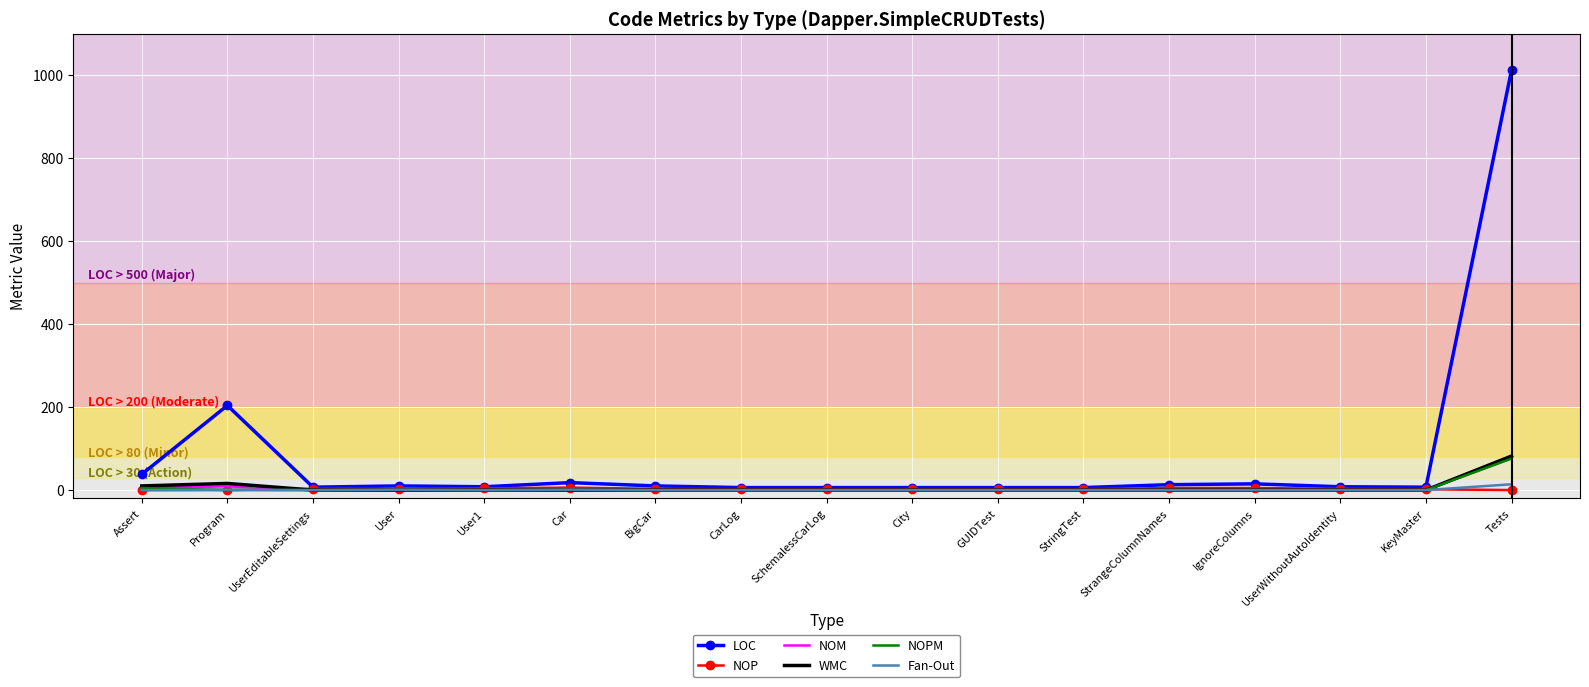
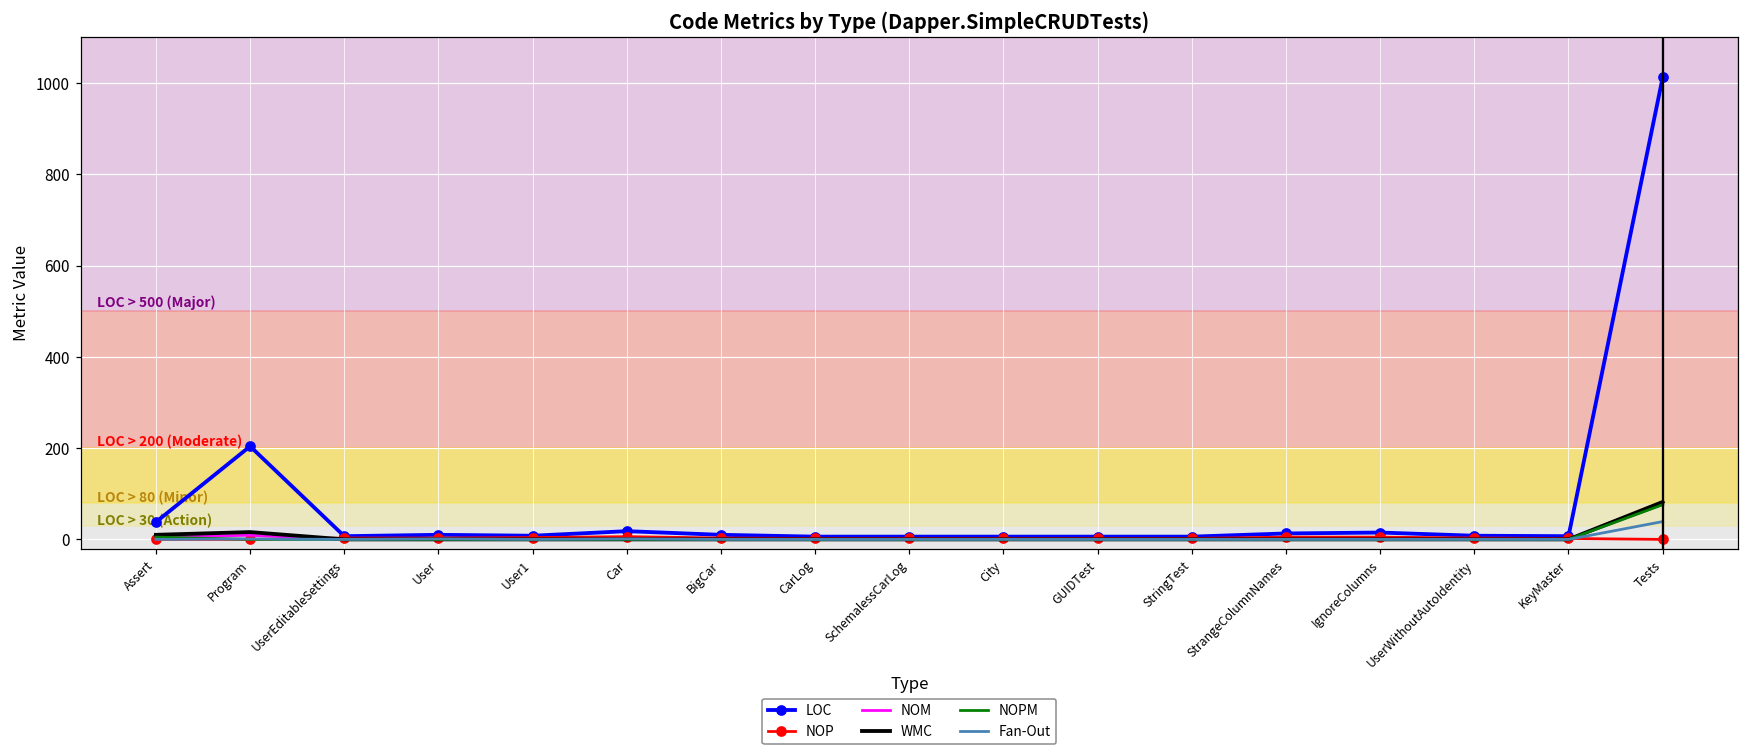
  {
    "LOC": {
      "User": 10,
      "Car": 20,
      "BigCar": 10,
      "StrangeColumnNames": 10,
      "IgnoreColumns": 20,
      "Tests": 1010
    },
    "NOP": {
      "Tests": 0
    },
    "NOM": {
      "Program": 10
    },
    "WMC": {
      "Program": 20
    },
    "Fan-Out": {
-     "Tests": 10
+     "Tests": 40
    }
  }
